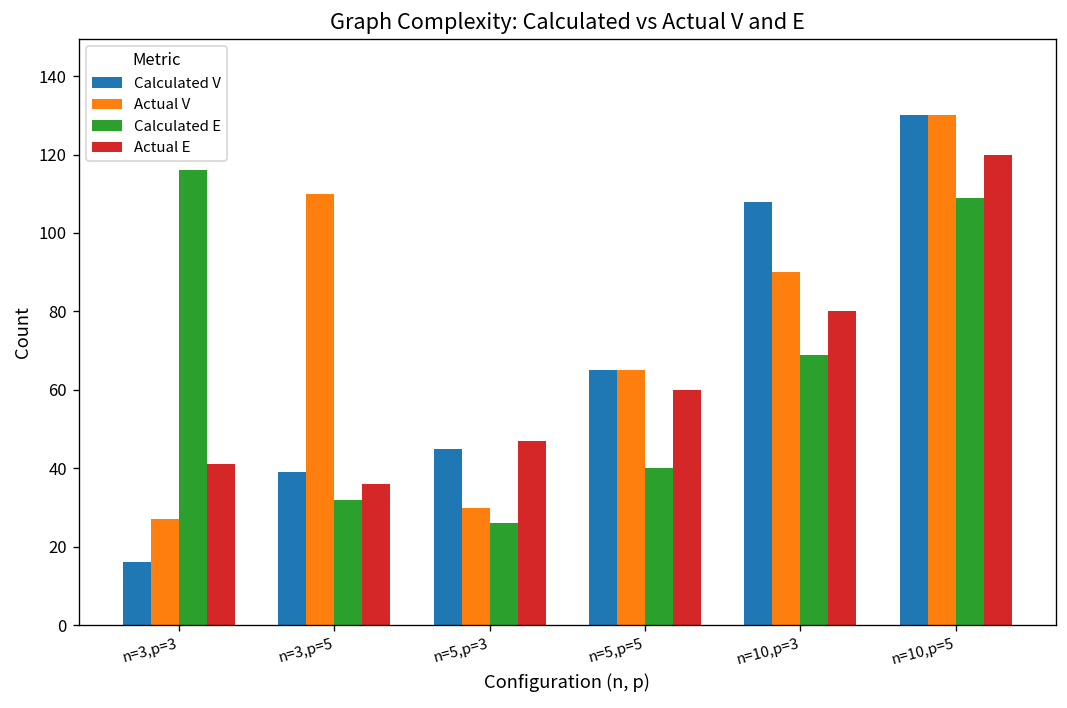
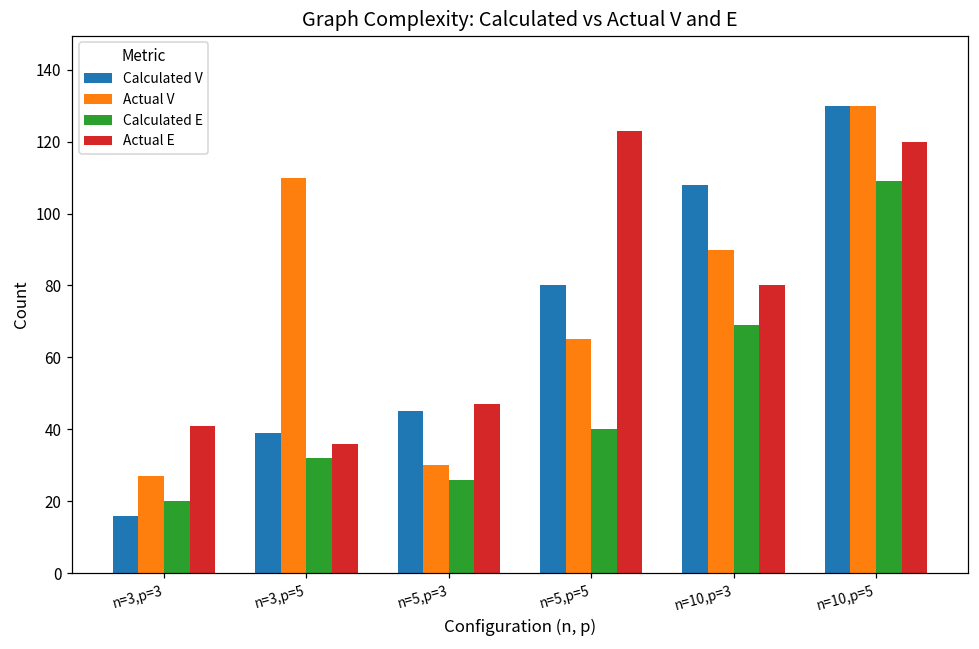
  {
    "Calculated V": {
      "n=3,p=3": 16,
      "n=3,p=5": 39,
      "n=5,p=3": 45,
-     "n=5,p=5": 65,
+     "n=5,p=5": 80,
      "n=10,p=3": 108,
      "n=10,p=5": 130
    },
    "Actual V": {
      "n=3,p=3": 27,
      "n=3,p=5": 110,
      "n=5,p=3": 30,
      "n=5,p=5": 65,
      "n=10,p=3": 90,
      "n=10,p=5": 130
    },
    "Calculated E": {
-     "n=3,p=3": 116,
+     "n=3,p=3": 20,
      "n=3,p=5": 32,
      "n=5,p=3": 26,
      "n=5,p=5": 40,
      "n=10,p=3": 69,
      "n=10,p=5": 109
    },
    "Actual E": {
      "n=3,p=3": 41,
      "n=3,p=5": 36,
      "n=5,p=3": 47,
-     "n=5,p=5": 60,
+     "n=5,p=5": 123,
      "n=10,p=3": 80,
      "n=10,p=5": 120
    }
  }
